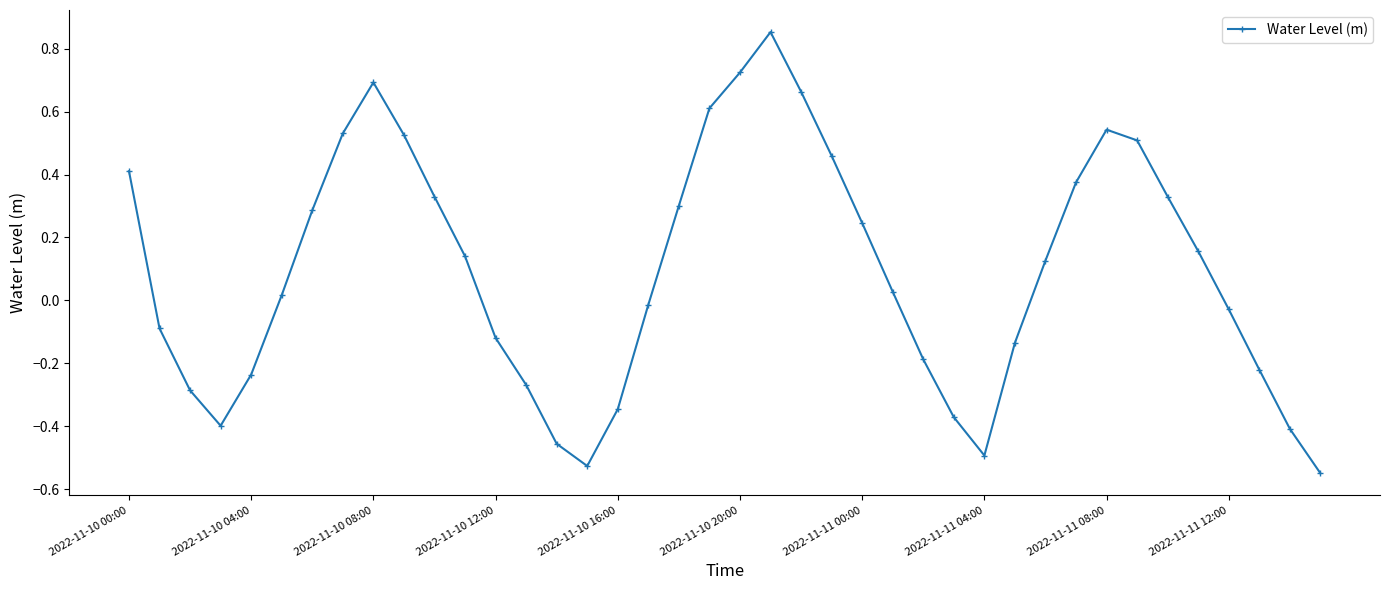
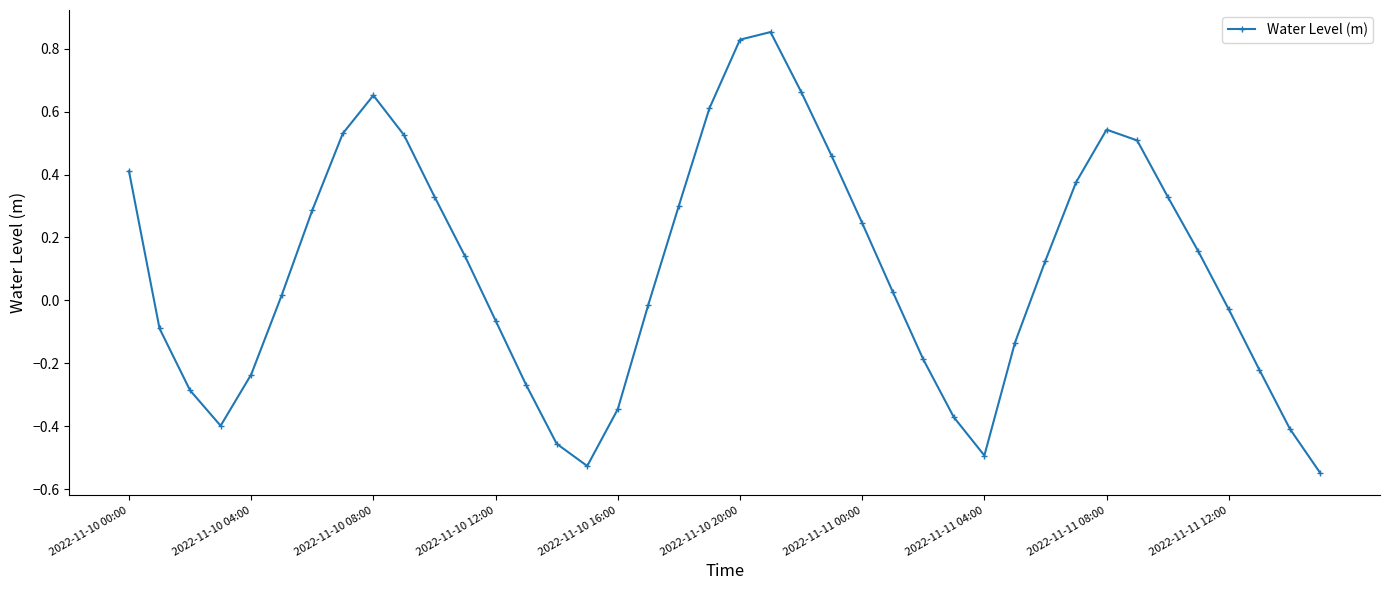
  {
    "2022-11-10 00:00": 0.41,
    "2022-11-10 04:00": -0.24,
-   "2022-11-10 08:00": 0.69,
-   "2022-11-10 12:00": -0.12,
+   "2022-11-10 08:00": 0.65,
+   "2022-11-10 12:00": -0.06,
    "2022-11-10 16:00": -0.35,
-   "2022-11-10 20:00": 0.72,
+   "2022-11-10 20:00": 0.83,
    "2022-11-11 00:00": 0.25,
    "2022-11-11 04:00": -0.49,
    "2022-11-11 08:00": 0.54,
    "2022-11-11 12:00": -0.03
  }
